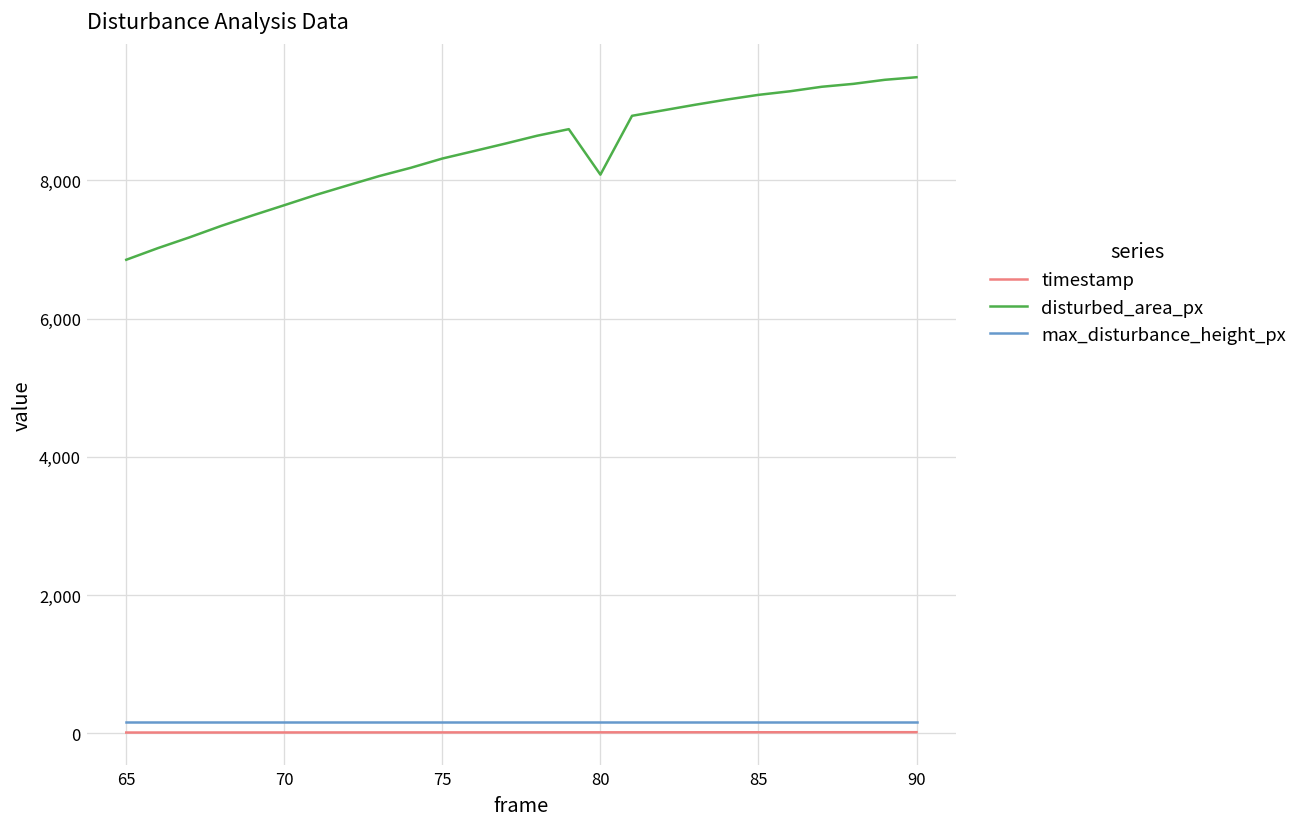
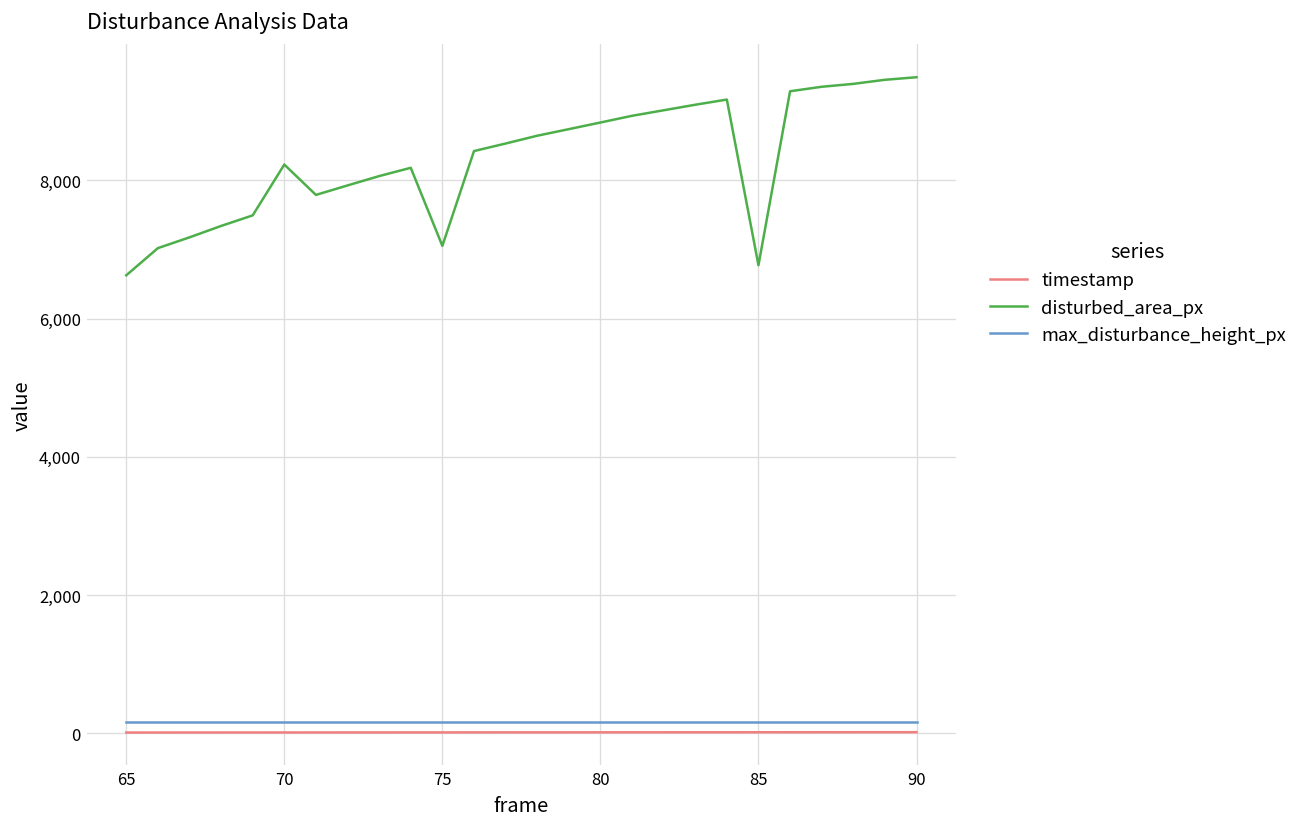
  {
    "timestamp": {
      "65": "0",
      "70": "0",
      "75": "0",
      "80": "0",
      "85": "0",
      "90": "0"
    },
    "disturbed_area_px": {
-     "65": "6,900",
-     "70": "7,600",
-     "75": "8,300",
-     "80": "8,100",
-     "85": "9,200",
+     "65": "6,600",
+     "70": "8,200",
+     "75": "7,100",
+     "80": "8,800",
+     "85": "6,800",
      "90": "9,500"
    },
    "max_disturbance_height_px": {
      "65": "200",
      "70": "200",
      "75": "200",
      "80": "200",
      "85": "200",
      "90": "200"
    }
  }
